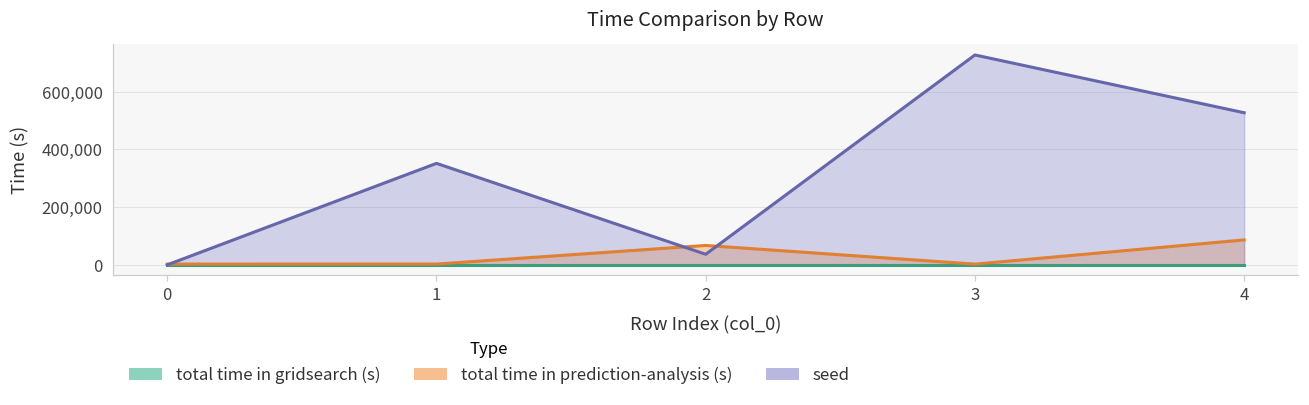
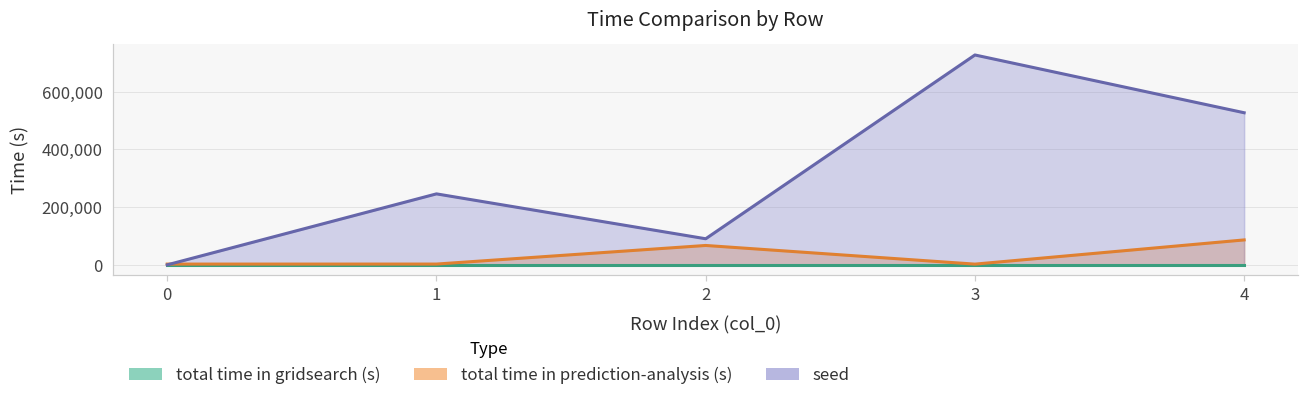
  {
    "total time in gridsearch (s)": {
      "2": "0",
      "4": "0"
    },
    "total time in prediction-analysis (s)": {
      "2": "70,000",
      "4": "90,000"
    },
    "seed": {
-     "1": "350,000",
-     "2": "40,000",
+     "1": "250,000",
+     "2": "90,000",
      "3": "730,000",
      "4": "530,000"
    }
  }
